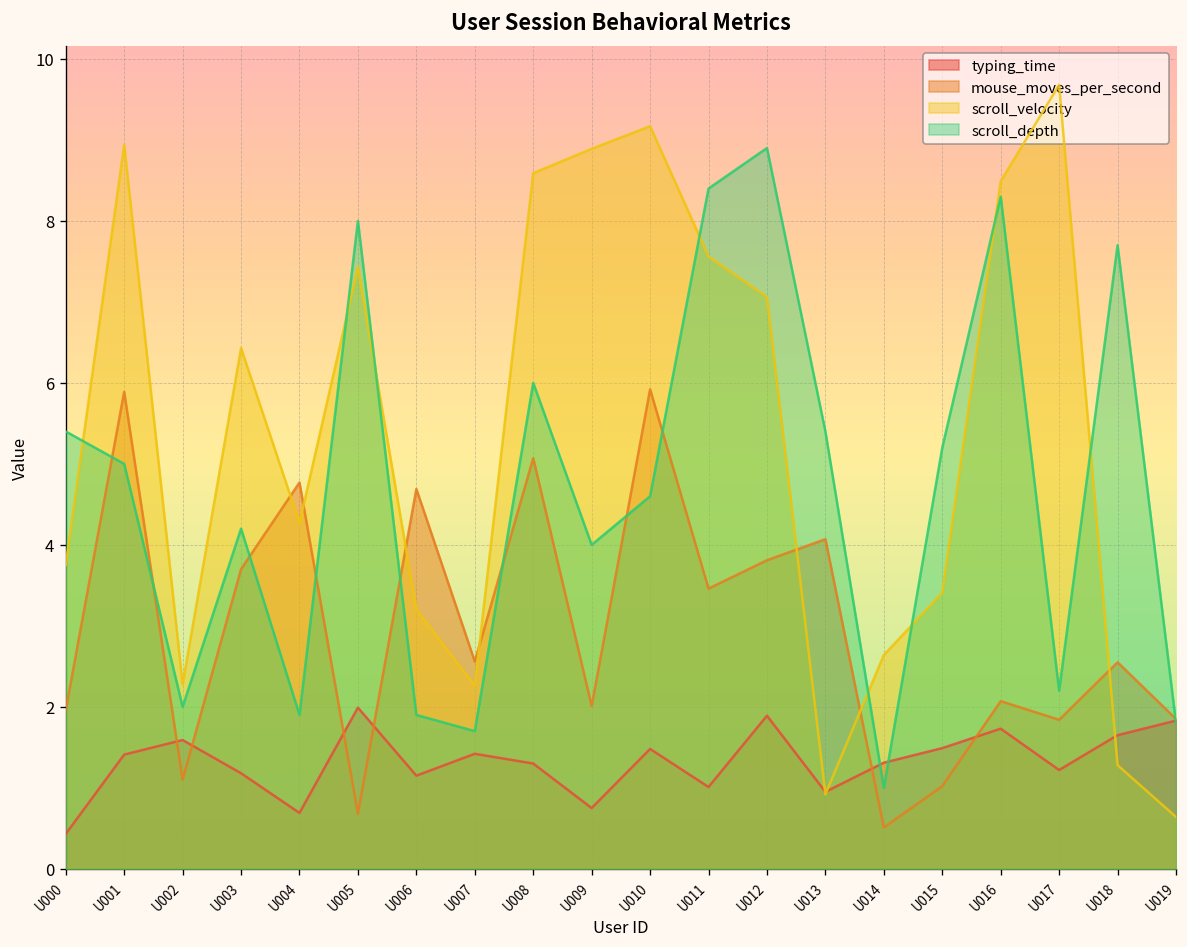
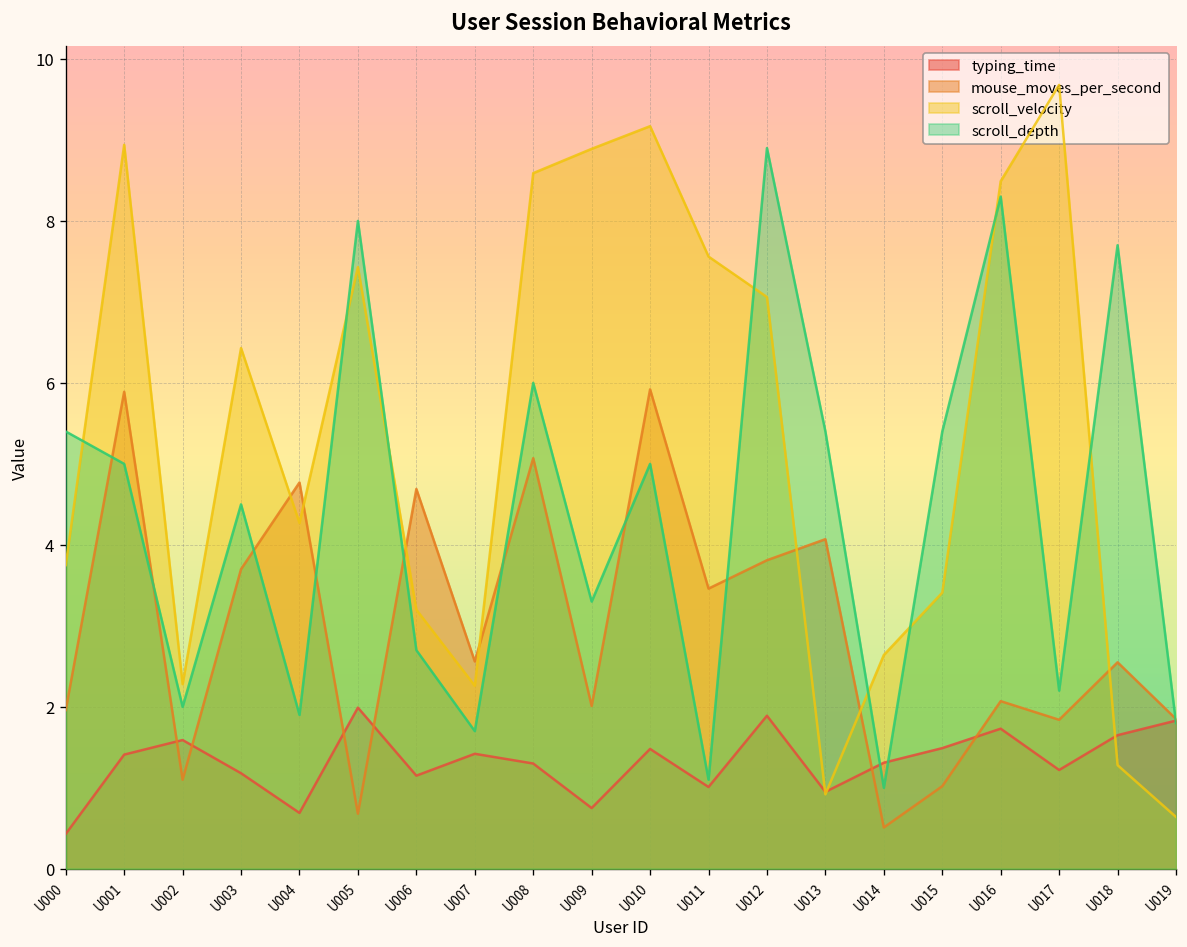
  {
    "scroll_depth": {
      "U000": 5.4,
      "U001": 5.0,
      "U002": 2.0,
-     "U003": 4.2,
+     "U003": 4.5,
      "U004": 1.9,
      "U005": 8.0,
-     "U006": 1.9,
+     "U006": 2.7,
      "U007": 1.7,
      "U008": 6.0,
-     "U009": 4.0,
-     "U010": 4.6,
-     "U011": 8.4,
+     "U009": 3.3,
+     "U010": 5.0,
+     "U011": 1.1,
      "U012": 8.9,
      "U013": 5.4,
      "U014": 1.0,
-     "U015": 5.2,
+     "U015": 5.4,
      "U016": 8.3,
      "U017": 2.2,
      "U018": 7.7
    }
  }
